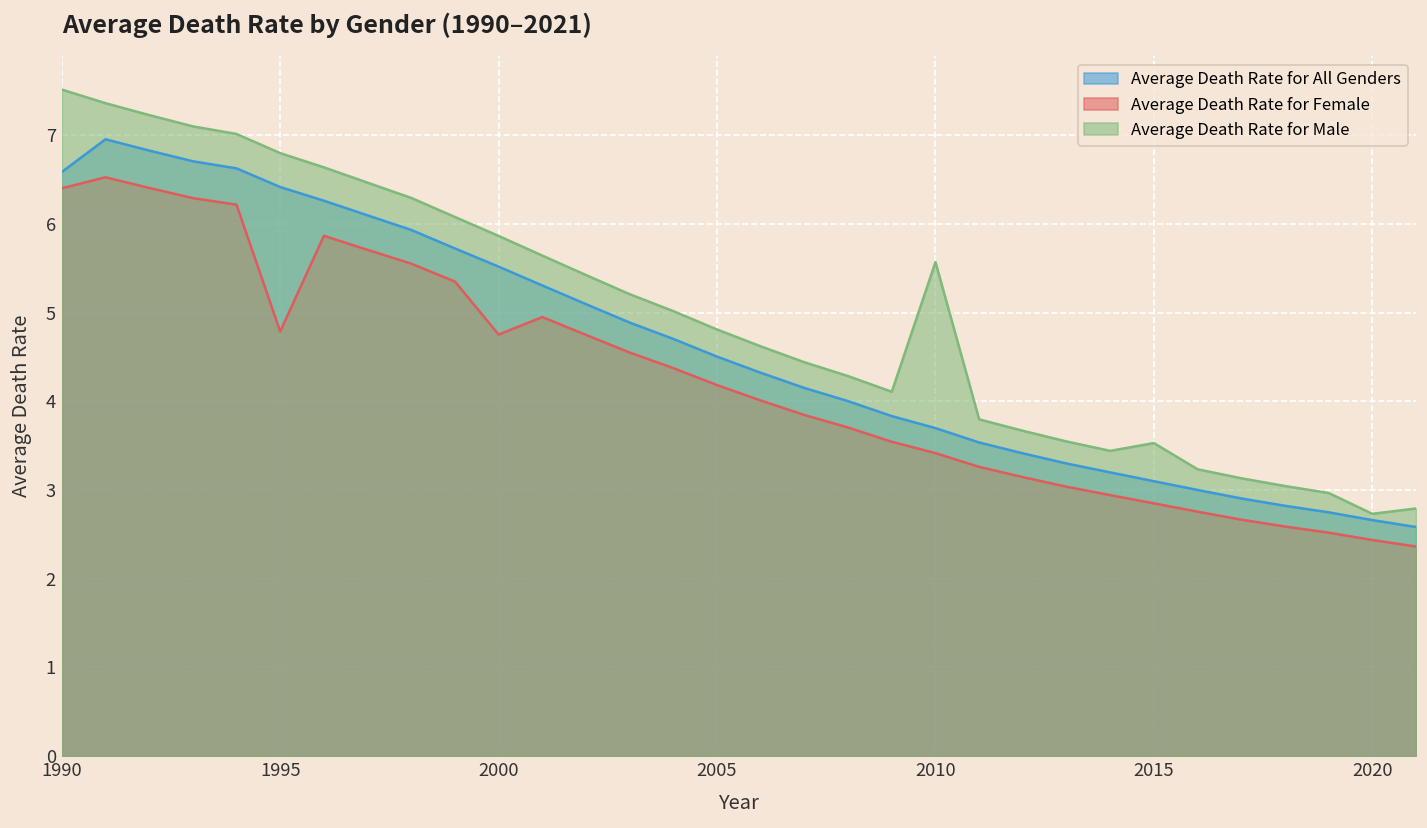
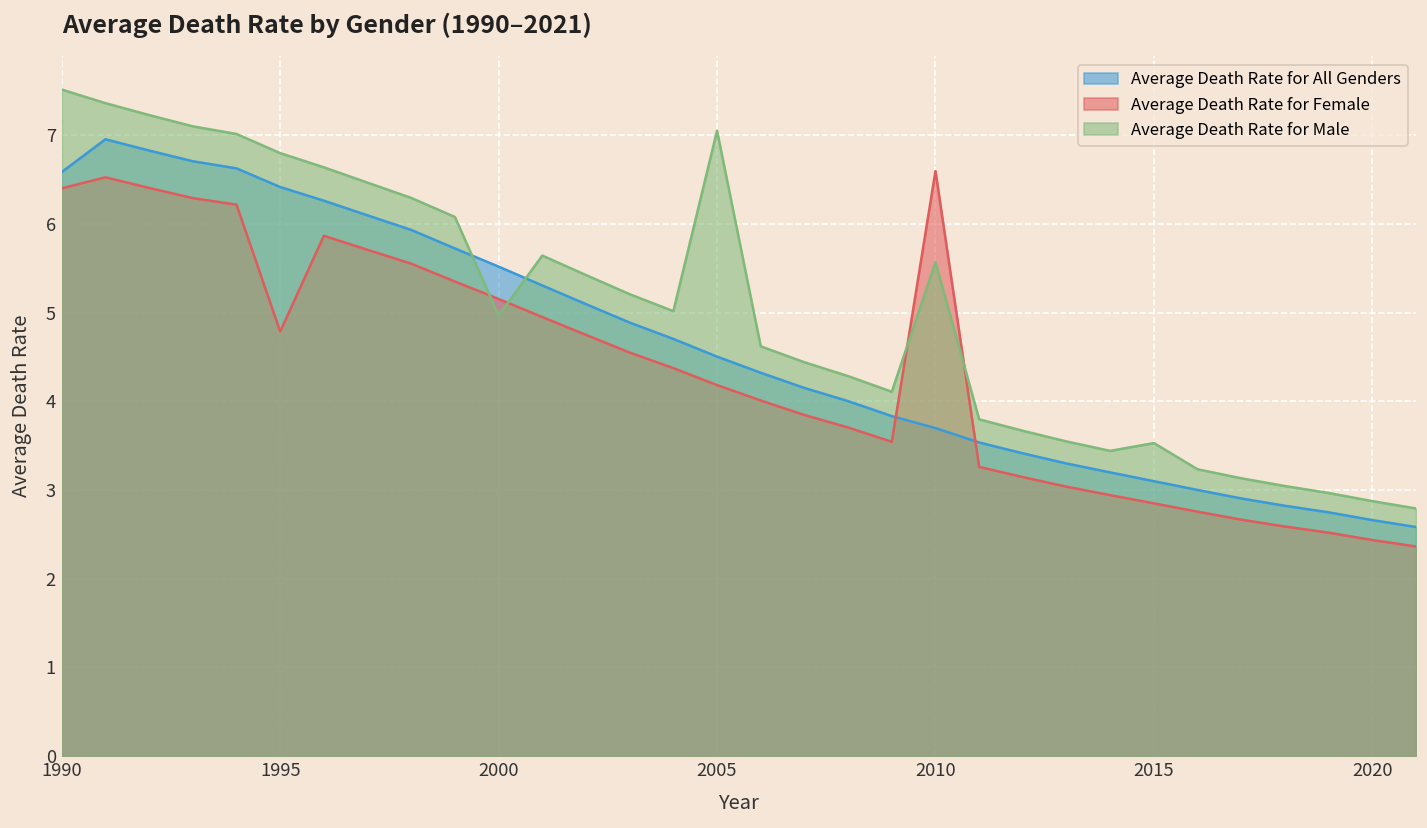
  {
    "Average Death Rate for All Genders": {
      "1990": 6.6,
      "1995": 6.4,
      "2000": 5.5,
      "2005": 4.5,
      "2010": 3.7,
      "2015": 3.1,
      "2020": 2.7
    },
    "Average Death Rate for Female": {
      "1990": 6.4,
      "1995": 4.8,
-     "2000": 4.8,
+     "2000": 5.2,
      "2005": 4.2,
-     "2010": 3.4,
+     "2010": 6.6,
      "2015": 2.8,
      "2020": 2.4
    },
    "Average Death Rate for Male": {
      "1990": 7.5,
      "1995": 6.8,
-     "2000": 5.9,
-     "2005": 4.8,
+     "2000": 5.0,
+     "2005": 7.0,
      "2010": 5.6,
      "2015": 3.5,
-     "2020": 2.7
+     "2020": 2.9
    }
  }
